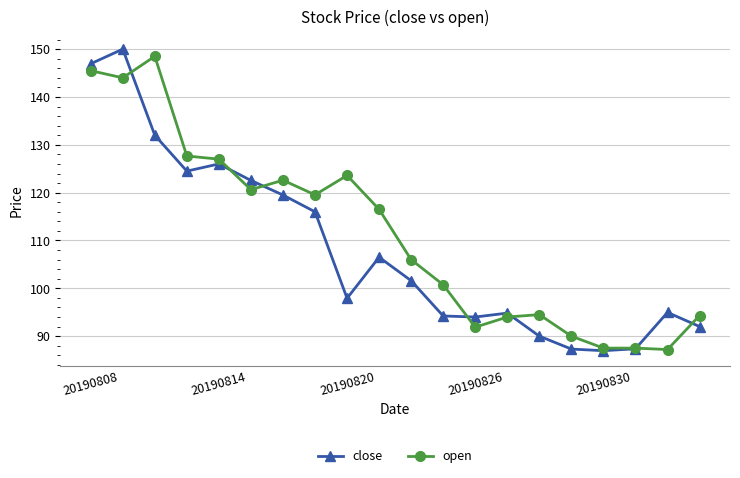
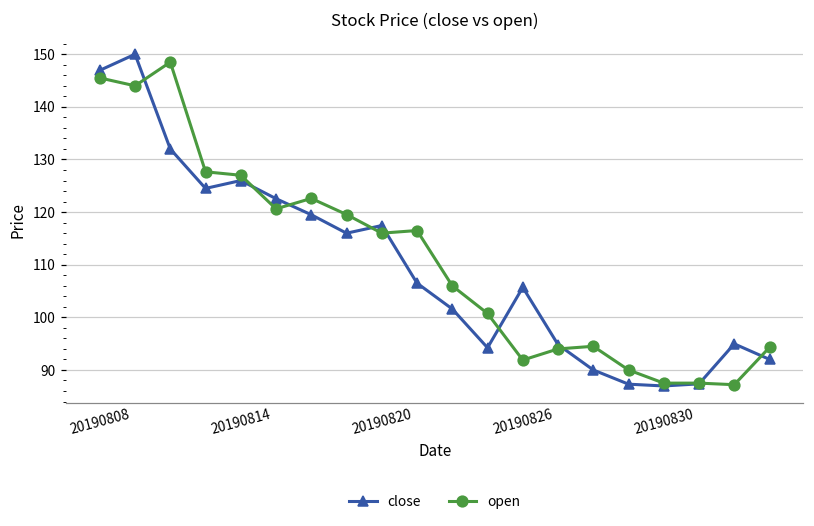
  {
    "close": {
      "20190808": 147,
      "20190814": 126,
-     "20190820": 98,
-     "20190826": 94,
+     "20190820": 117,
+     "20190826": 106,
      "20190830": 87
    },
    "open": {
      "20190808": 146,
      "20190814": 127,
-     "20190820": 124,
+     "20190820": 116,
      "20190826": 92,
      "20190830": 88
    }
  }
